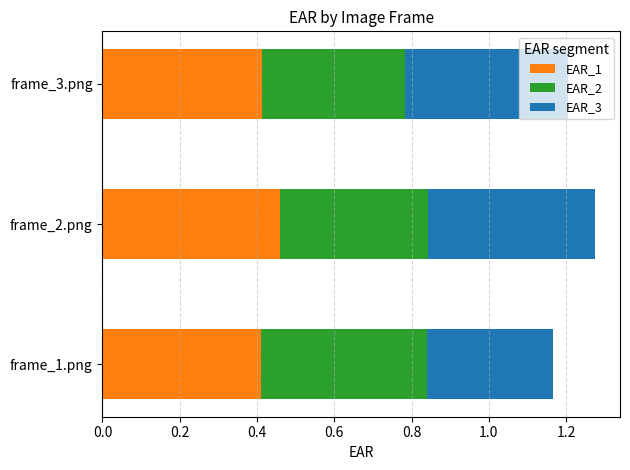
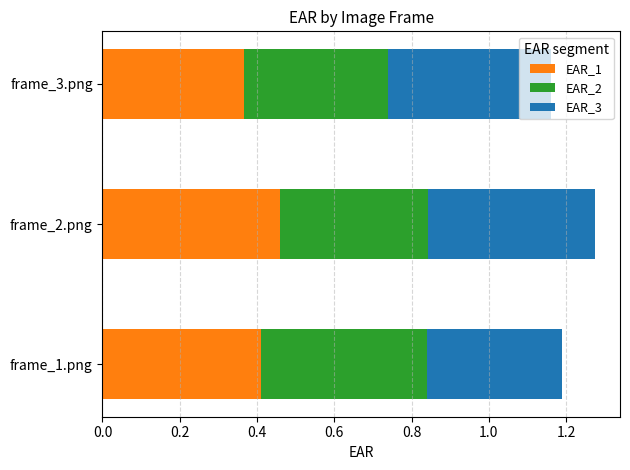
  {
    "EAR_1": {
-     "frame_3.png": 0.41,
+     "frame_3.png": 0.37,
      "frame_2.png": 0.46,
      "frame_1.png": 0.41
    },
    "EAR_2": {
      "frame_3.png": 0.37,
      "frame_2.png": 0.38,
      "frame_1.png": 0.43
    },
    "EAR_3": {
      "frame_2.png": 0.43,
-     "frame_1.png": 0.33
+     "frame_1.png": 0.35
    }
  }
